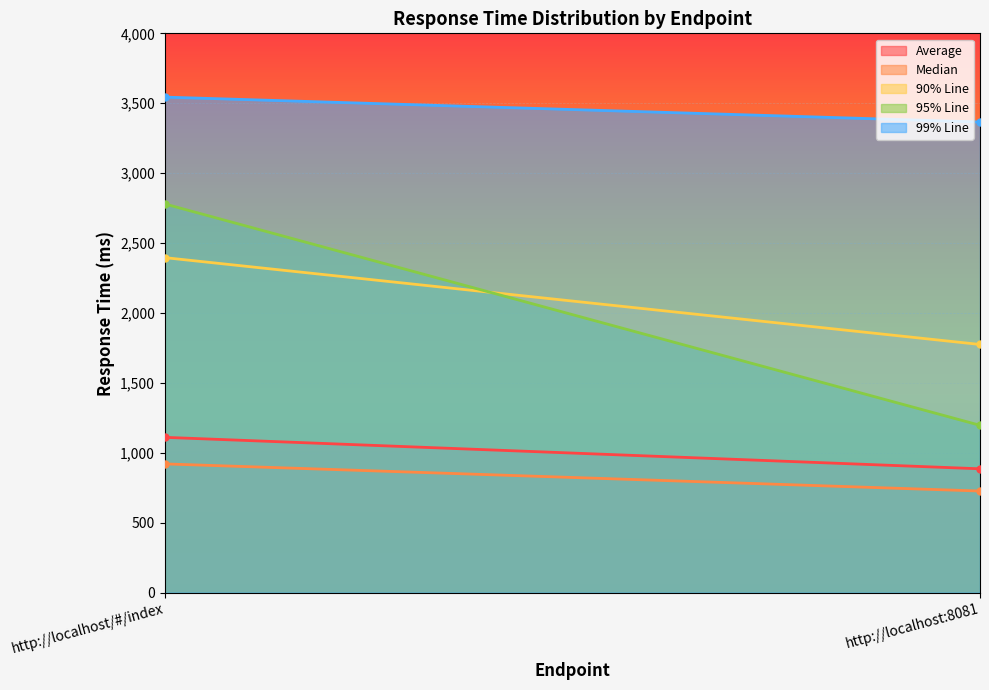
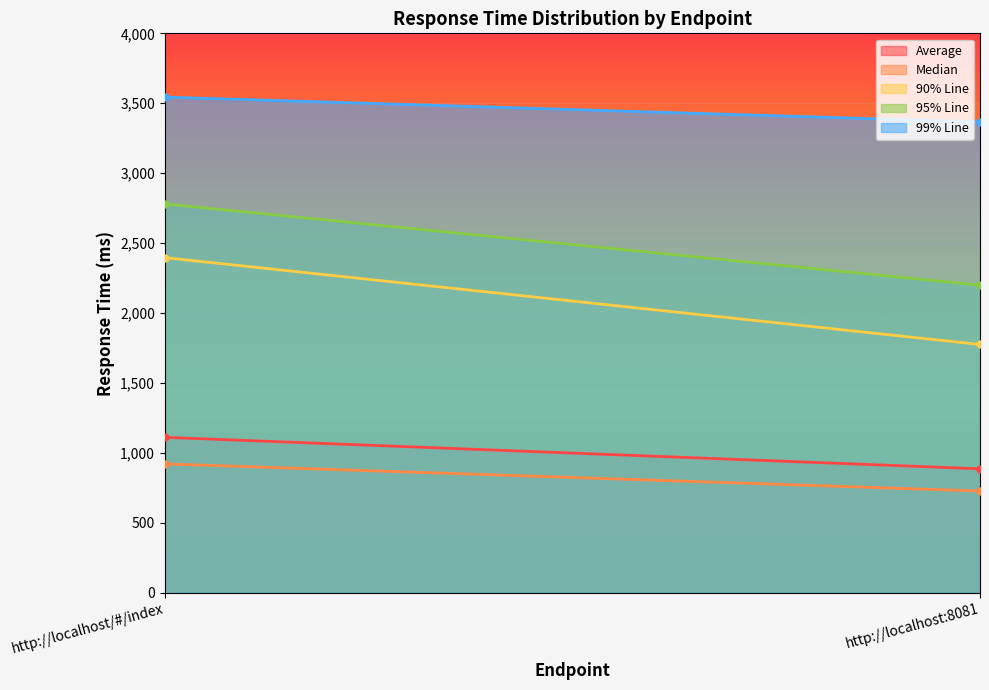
  {
    "95% Line": {
      "http://localhost/#/index": "2,780",
-     "http://localhost:8081": "1,200"
+     "http://localhost:8081": "2,200"
    },
    "99% Line": {
      "http://localhost/#/index": "3,540",
      "http://localhost:8081": "3,370"
    }
  }
